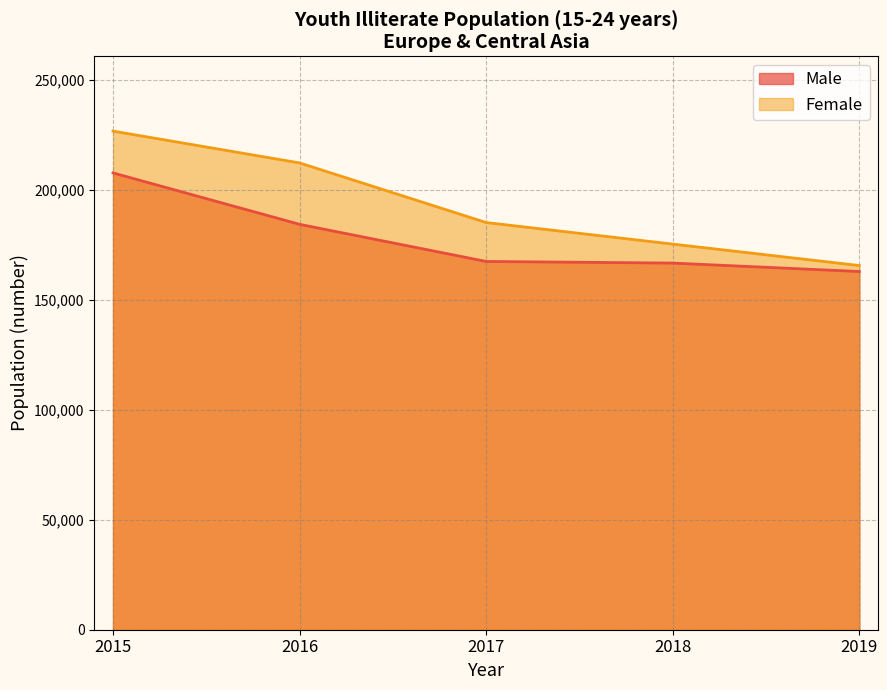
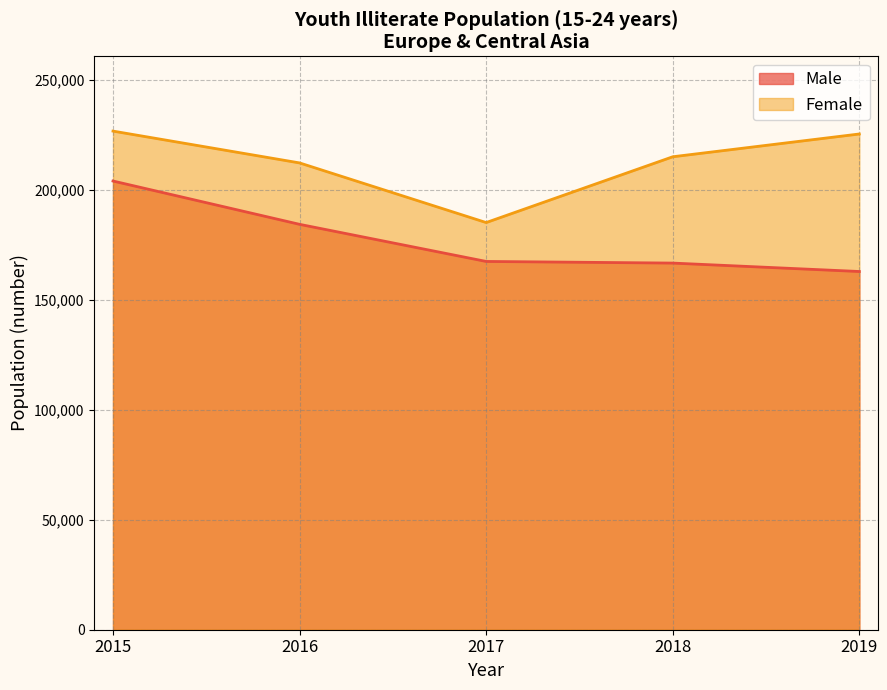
  {
    "Male": {
-     "2015": "208,000",
+     "2015": "204,000",
      "2016": "184,000",
      "2017": "167,000",
      "2018": "167,000",
      "2019": "163,000"
    },
    "Female": {
      "2015": "227,000",
      "2016": "212,000",
      "2017": "185,000",
-     "2018": "175,000",
-     "2019": "166,000"
+     "2018": "215,000",
+     "2019": "225,000"
    }
  }
